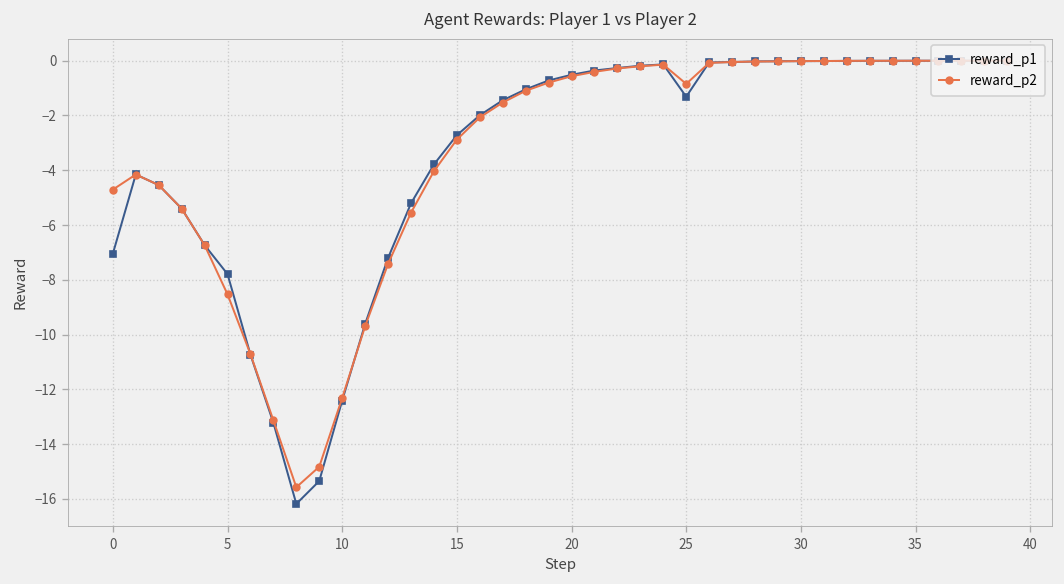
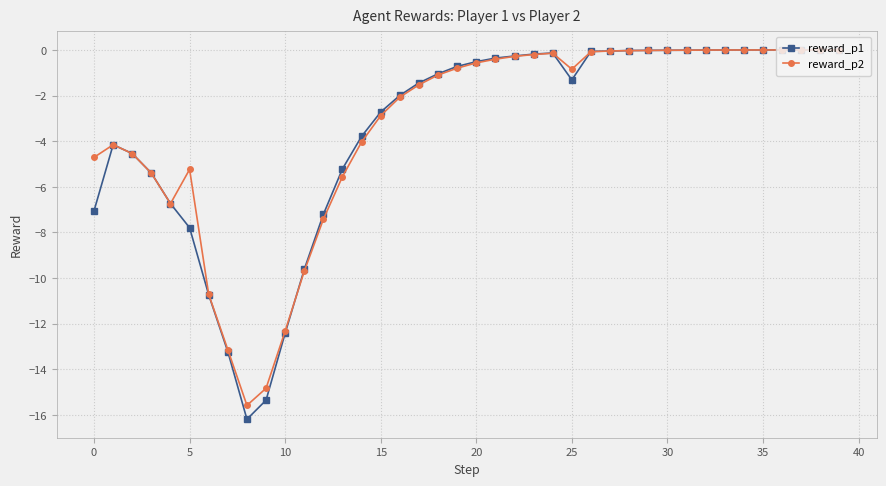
  {
    "reward_p1": {
      "0": -7.0,
      "5": -7.8,
      "15": -2.7,
      "25": -1.3
    },
    "reward_p2": {
      "0": -4.7,
-     "5": -8.5,
+     "5": -5.2,
      "15": -2.9,
      "25": -0.8
    }
  }
